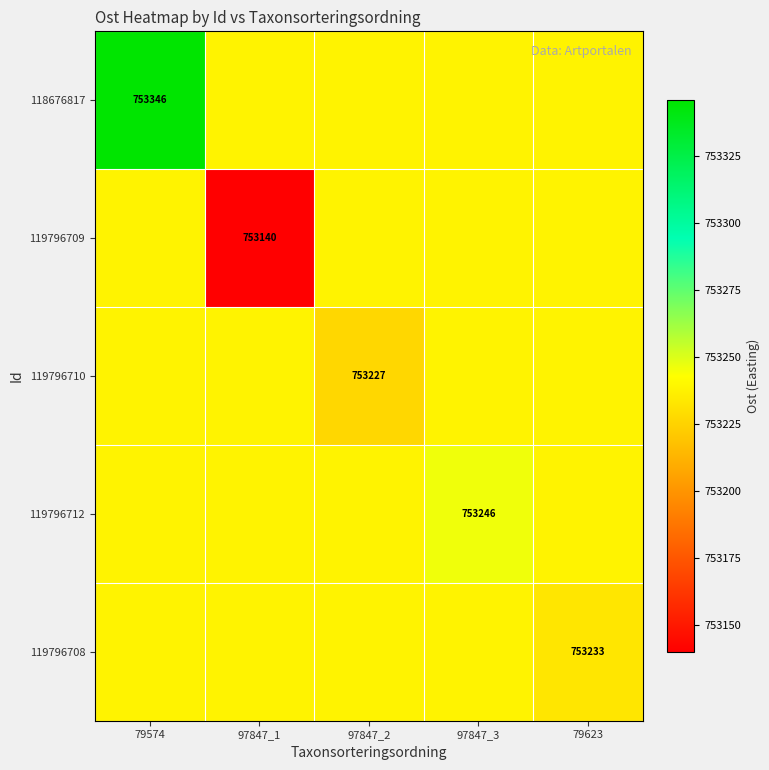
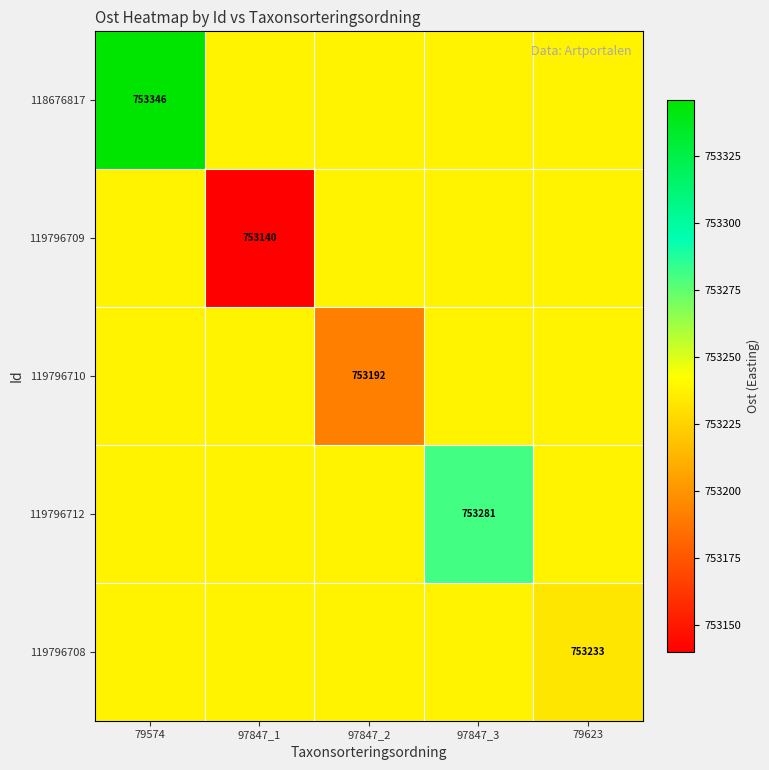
  {
    "118676817": {
      "79574": 753346
    },
    "119796709": {
      "97847_1": 753140
    },
    "119796710": {
-     "97847_2": 753227
+     "97847_2": 753192
    },
    "119796712": {
-     "97847_3": 753246
+     "97847_3": 753281
    },
    "119796708": {
      "79623": 753233
    }
  }
